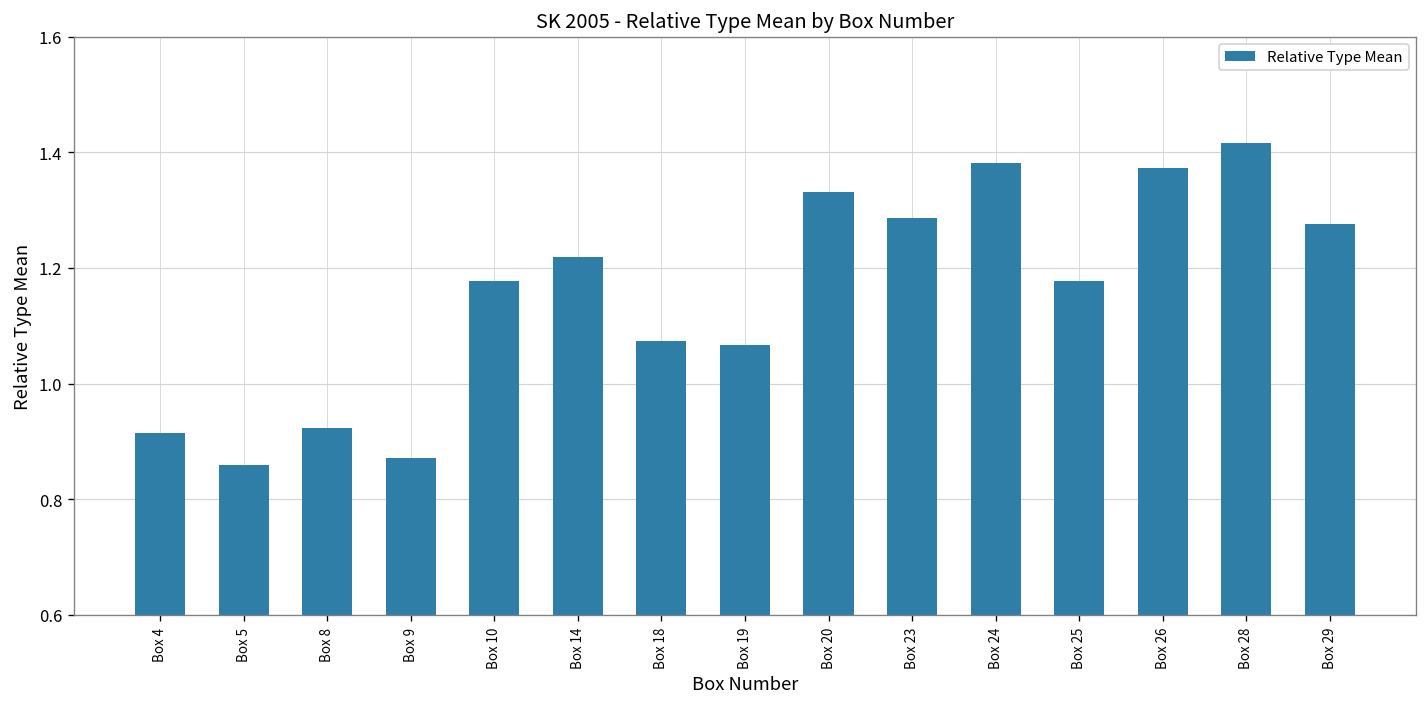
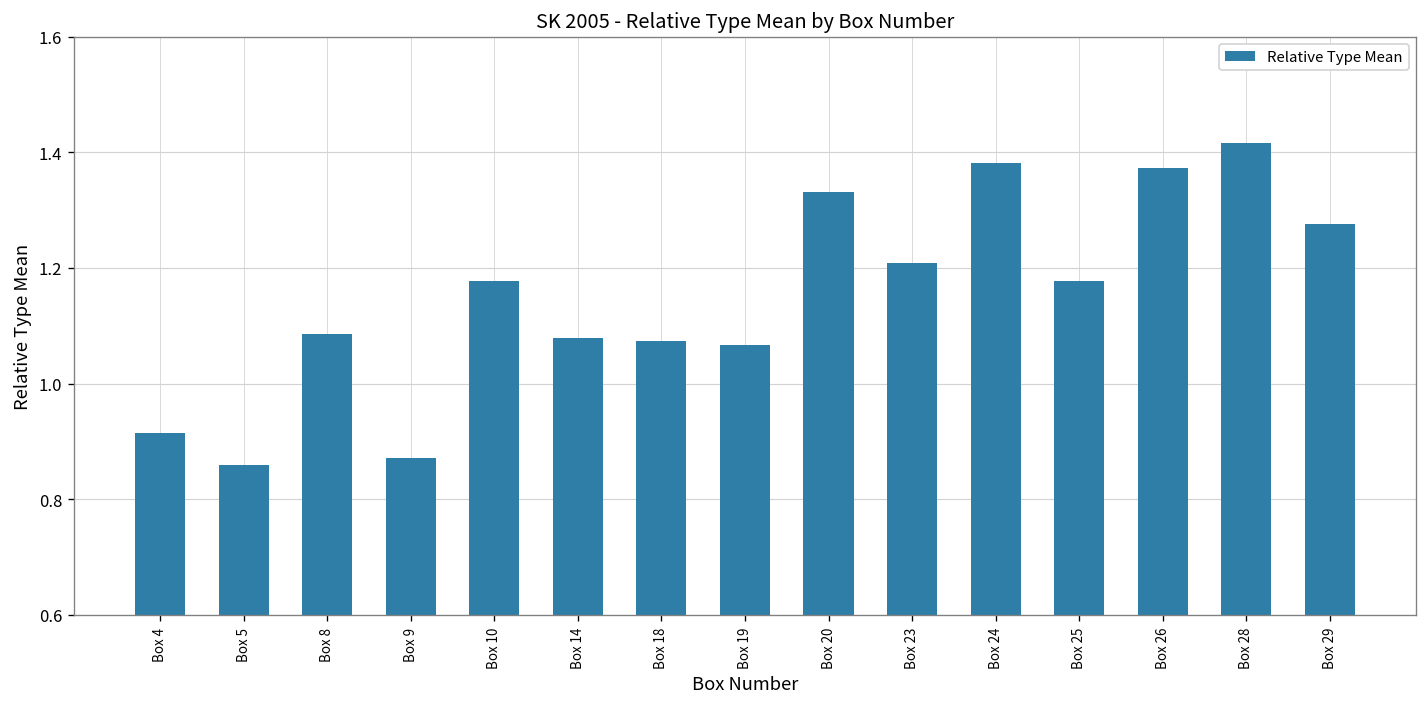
  {
    "Box 4": 0.92,
    "Box 5": 0.86,
-   "Box 8": 0.92,
+   "Box 8": 1.09,
    "Box 9": 0.87,
    "Box 10": 1.18,
-   "Box 14": 1.22,
+   "Box 14": 1.08,
    "Box 18": 1.07,
    "Box 19": 1.07,
    "Box 20": 1.33,
-   "Box 23": 1.29,
+   "Box 23": 1.21,
    "Box 24": 1.38,
    "Box 25": 1.18,
    "Box 26": 1.37,
    "Box 28": 1.42,
    "Box 29": 1.28
  }
